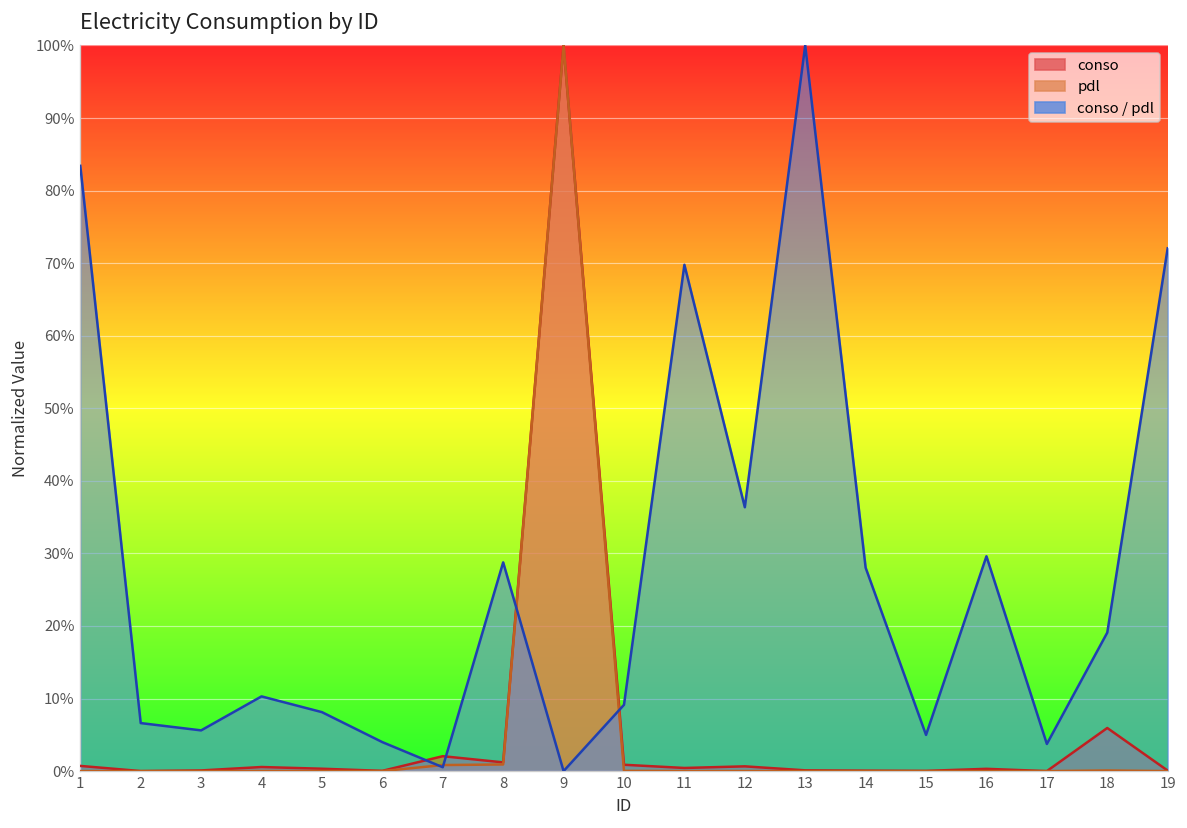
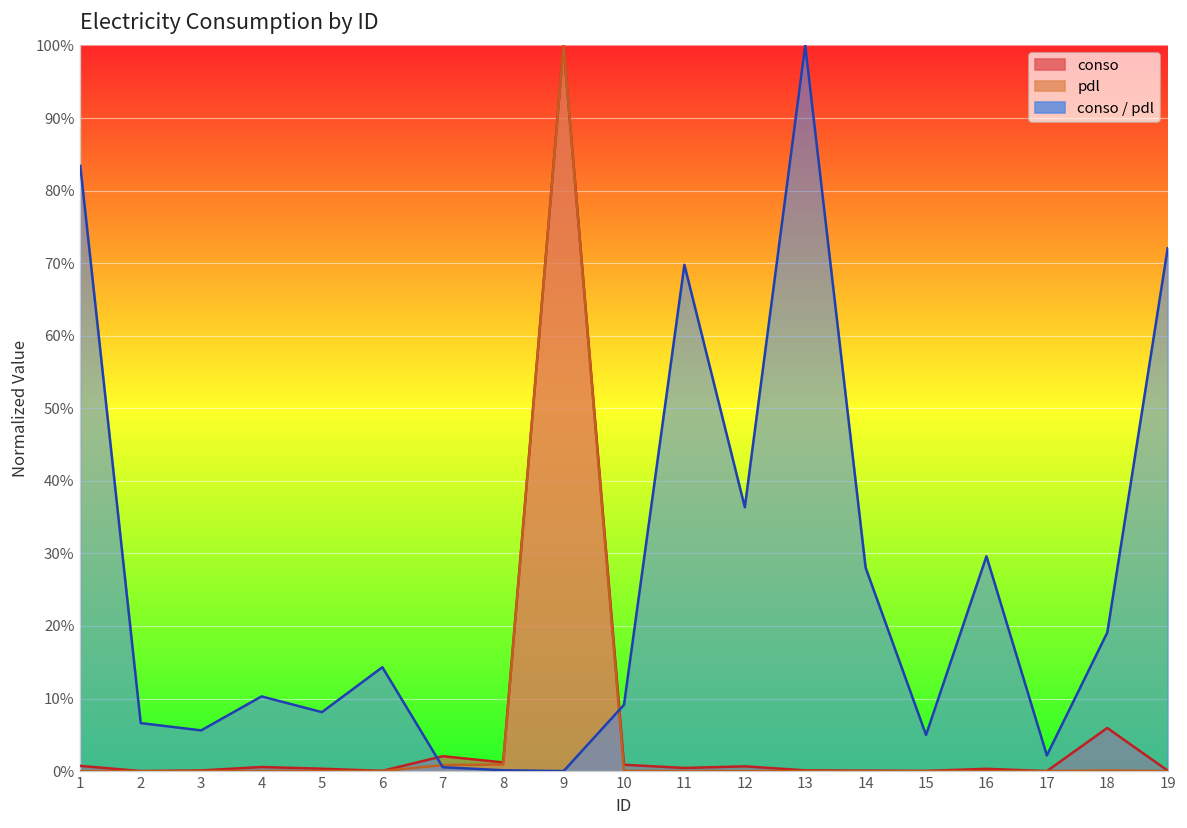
  {
    "conso / pdl": {
      "1": "83%",
      "2": "7%",
      "3": "6%",
      "4": "10%",
      "5": "8%",
-     "6": "4%",
-     "8": "29%",
+     "6": "14%",
+     "8": "0%",
      "9": "0%",
      "10": "9%",
      "11": "70%",
      "12": "36%",
      "13": "100%",
      "14": "28%",
      "15": "5%",
      "16": "30%",
-     "17": "4%",
+     "17": "2%",
      "18": "19%",
      "19": "72%"
    }
  }
